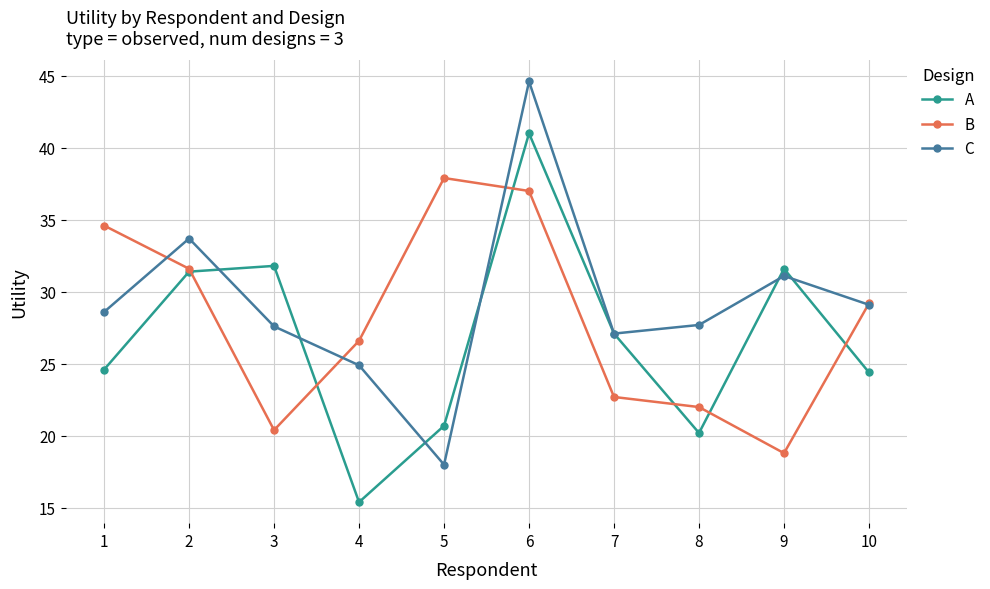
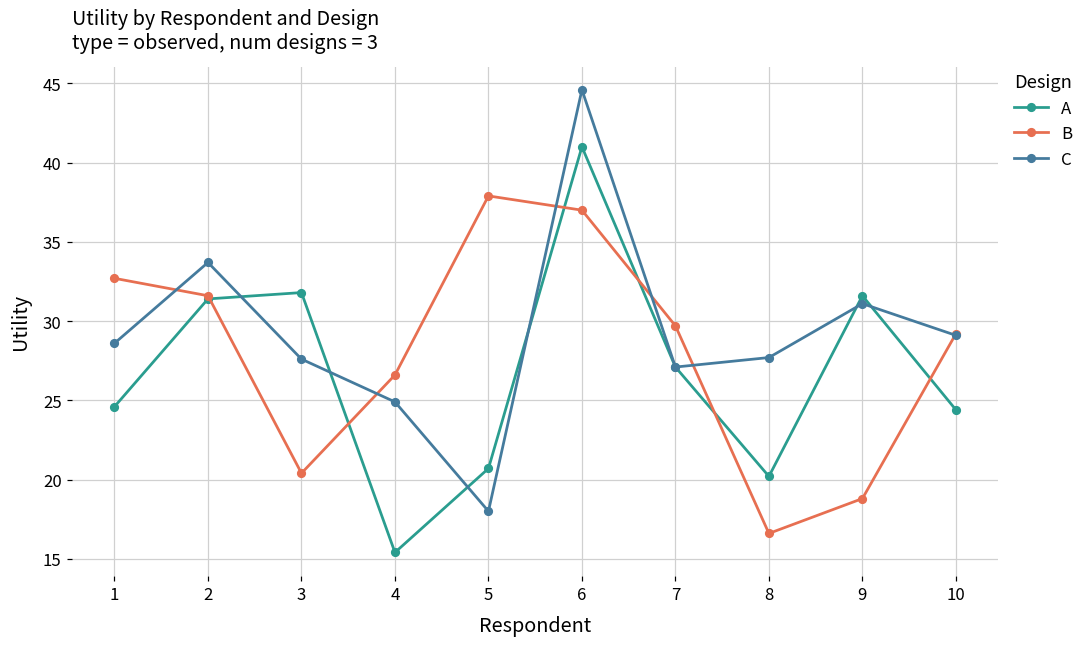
  {
    "B": {
-     "1": 34.6,
+     "1": 32.7,
      "2": 31.6,
      "3": 20.4,
      "4": 26.6,
      "5": 37.9,
      "6": 37.0,
-     "7": 22.7,
-     "8": 22.0,
+     "7": 29.7,
+     "8": 16.6,
      "9": 18.8
    }
  }
